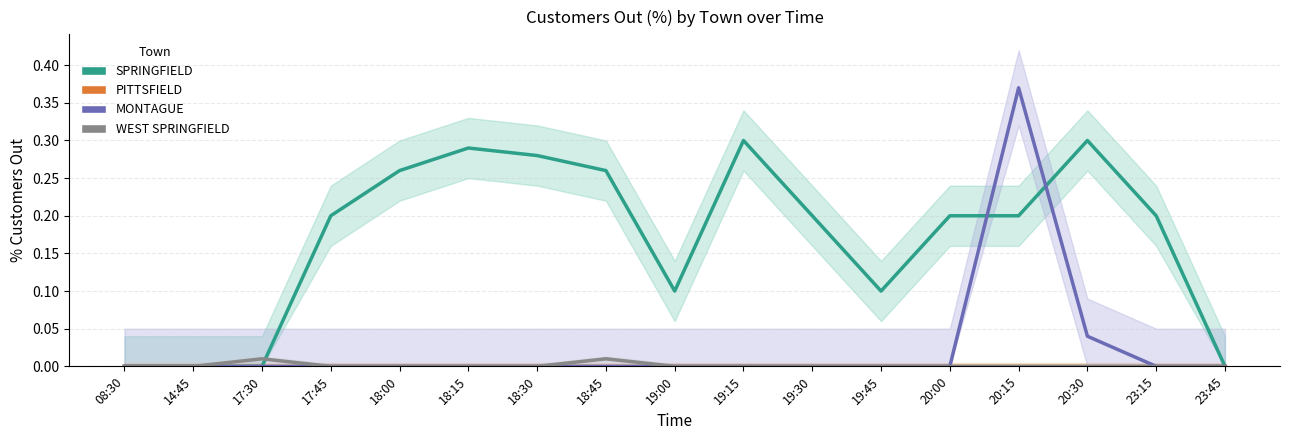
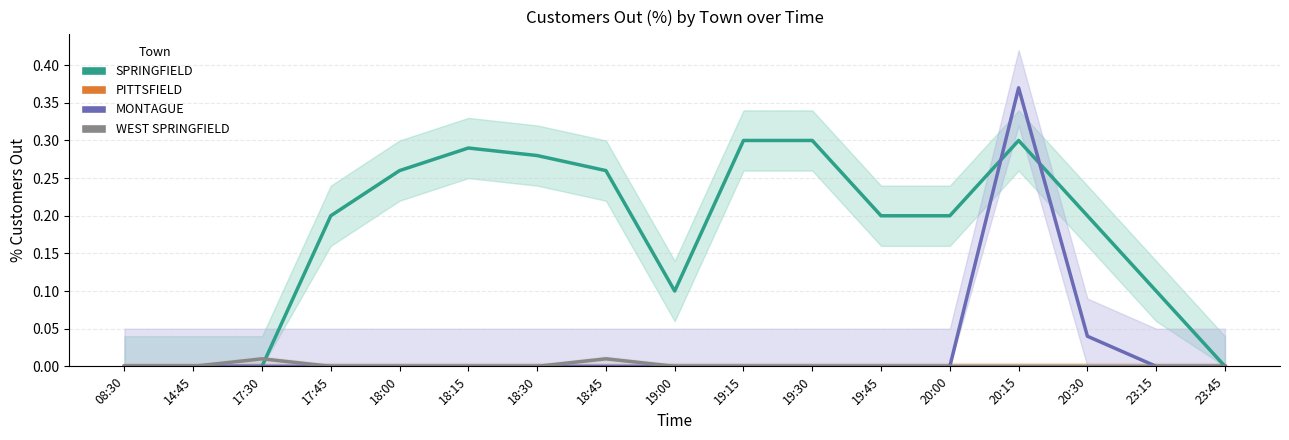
  {
    "SPRINGFIELD": {
      "17:45": 0.2,
      "18:00": 0.26,
      "18:15": 0.29,
      "18:30": 0.28,
      "18:45": 0.26,
      "19:00": 0.1,
      "19:15": 0.3,
-     "19:30": 0.2,
-     "19:45": 0.1,
+     "19:30": 0.3,
+     "19:45": 0.2,
      "20:00": 0.2,
-     "20:15": 0.2,
-     "20:30": 0.3,
-     "23:15": 0.2
+     "20:15": 0.3,
+     "20:30": 0.2,
+     "23:15": 0.1
    },
    "MONTAGUE": {
      "20:15": 0.37,
      "20:30": 0.04
    }
  }
